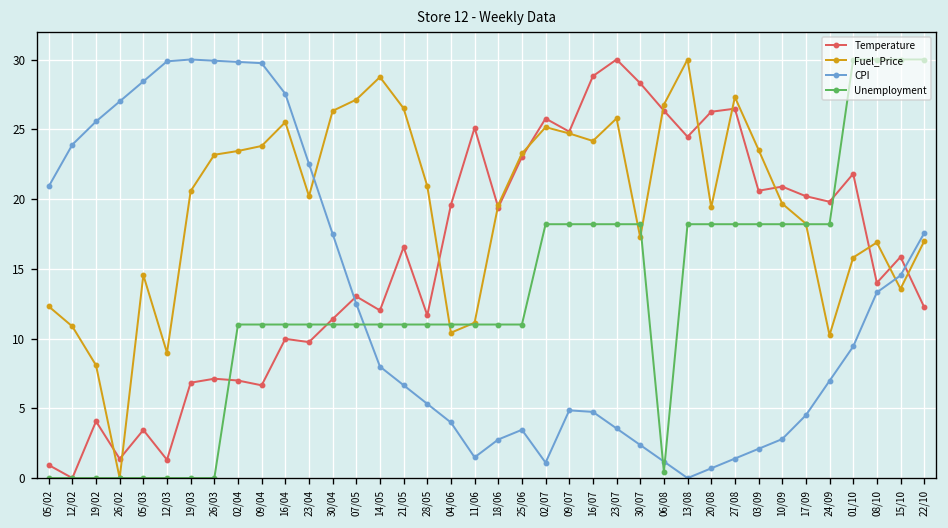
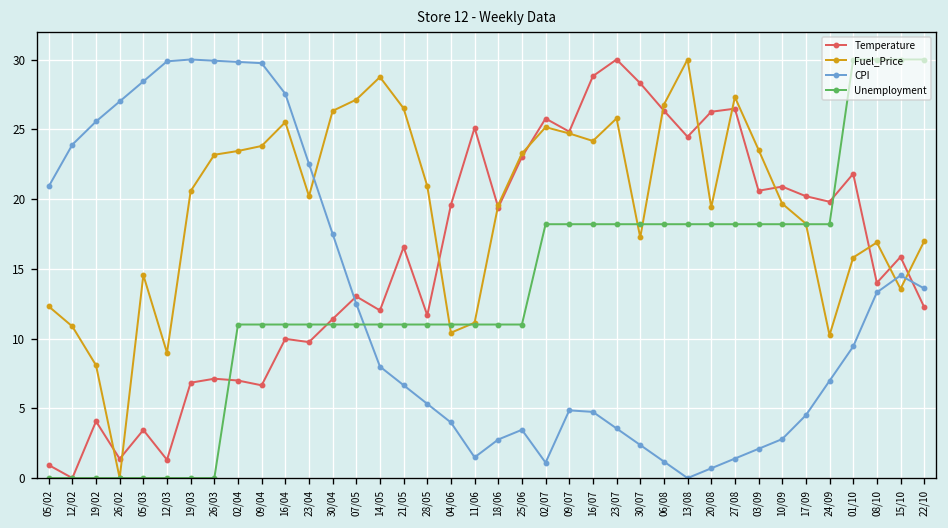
  {
    "Temperature": {
      "05/02": 0.9,
      "19/02": 4.1,
      "26/02": 1.4,
      "05/03": 3.4,
      "12/03": 1.3,
      "19/03": 6.8,
      "26/03": 7.1,
      "02/04": 7.0,
      "09/04": 6.6,
      "16/04": 10.0,
      "23/04": 9.7,
      "30/04": 11.4,
      "07/05": 13.0,
      "14/05": 12.0,
      "21/05": 16.6,
      "28/05": 11.7,
      "04/06": 19.6,
      "11/06": 25.1,
      "25/06": 23.0,
      "02/07": 25.8,
      "16/07": 28.8,
      "23/07": 30.0,
      "30/07": 28.3,
      "06/08": 26.3,
      "13/08": 24.5,
      "20/08": 26.3,
      "27/08": 26.5,
      "03/09": 20.6,
      "10/09": 20.9,
      "17/09": 20.2,
      "24/09": 19.8,
      "01/10": 21.8,
      "08/10": 14.0,
      "15/10": 15.9,
      "22/10": 12.3
    },
    "Fuel_Price": {
      "05/02": 12.3,
      "12/02": 10.9,
      "19/02": 8.1,
      "05/03": 14.6,
      "12/03": 9.0,
      "19/03": 20.6,
      "26/03": 23.2,
      "02/04": 23.4,
      "09/04": 23.8,
      "16/04": 25.5,
      "23/04": 20.2,
      "30/04": 26.3,
      "07/05": 27.1,
      "14/05": 28.7,
      "21/05": 26.5,
      "28/05": 20.9,
      "04/06": 10.4,
      "25/06": 23.3,
      "02/07": 25.1,
      "16/07": 24.2,
      "23/07": 25.8,
      "30/07": 17.2,
      "06/08": 26.8,
      "13/08": 30.0,
      "20/08": 19.4,
      "27/08": 27.3,
      "03/09": 23.5,
      "10/09": 19.7,
      "24/09": 10.2,
      "01/10": 15.8,
      "08/10": 16.9,
      "15/10": 13.6,
      "22/10": 17.0
    },
    "CPI": {
      "05/02": 20.9,
      "12/02": 23.9,
      "19/02": 25.6,
      "26/02": 27.0,
      "05/03": 28.4,
      "12/03": 29.9,
      "19/03": 30.0,
      "26/03": 29.9,
      "02/04": 29.8,
      "09/04": 29.7,
      "16/04": 27.5,
      "23/04": 22.5,
      "30/04": 17.5,
      "07/05": 12.5,
      "14/05": 8.0,
      "21/05": 6.7,
      "28/05": 5.3,
      "04/06": 4.0,
      "11/06": 1.5,
      "18/06": 2.8,
      "25/06": 3.5,
      "02/07": 1.1,
      "09/07": 4.9,
      "16/07": 4.7,
      "23/07": 3.6,
      "30/07": 2.4,
      "06/08": 1.2,
      "13/08": 0.0,
      "20/08": 0.7,
      "27/08": 1.4,
      "03/09": 2.1,
      "10/09": 2.8,
      "17/09": 4.5,
      "24/09": 7.0,
      "01/10": 9.4,
      "08/10": 13.3,
      "15/10": 14.5,
-     "22/10": 17.6
+     "22/10": 13.6
    },
    "Unemployment": {
      "05/02": 0.0,
      "19/02": 0.0,
      "05/03": 0.0,
      "12/03": 0.0,
      "19/03": 0.0,
      "26/03": 0.0,
      "02/04": 11.0,
      "09/04": 11.0,
      "16/04": 11.0,
      "23/04": 11.0,
      "30/04": 11.0,
      "07/05": 11.0,
      "14/05": 11.0,
      "21/05": 11.0,
      "28/05": 11.0,
      "04/06": 11.0,
      "18/06": 11.0,
      "25/06": 11.0,
      "02/07": 18.2,
      "09/07": 18.2,
      "16/07": 18.2,
      "23/07": 18.2,
      "30/07": 18.2,
-     "06/08": 0.4,
+     "06/08": 18.2,
      "13/08": 18.2,
      "20/08": 18.2,
      "27/08": 18.2,
      "03/09": 18.2,
      "10/09": 18.2,
      "24/09": 18.2
    }
  }
